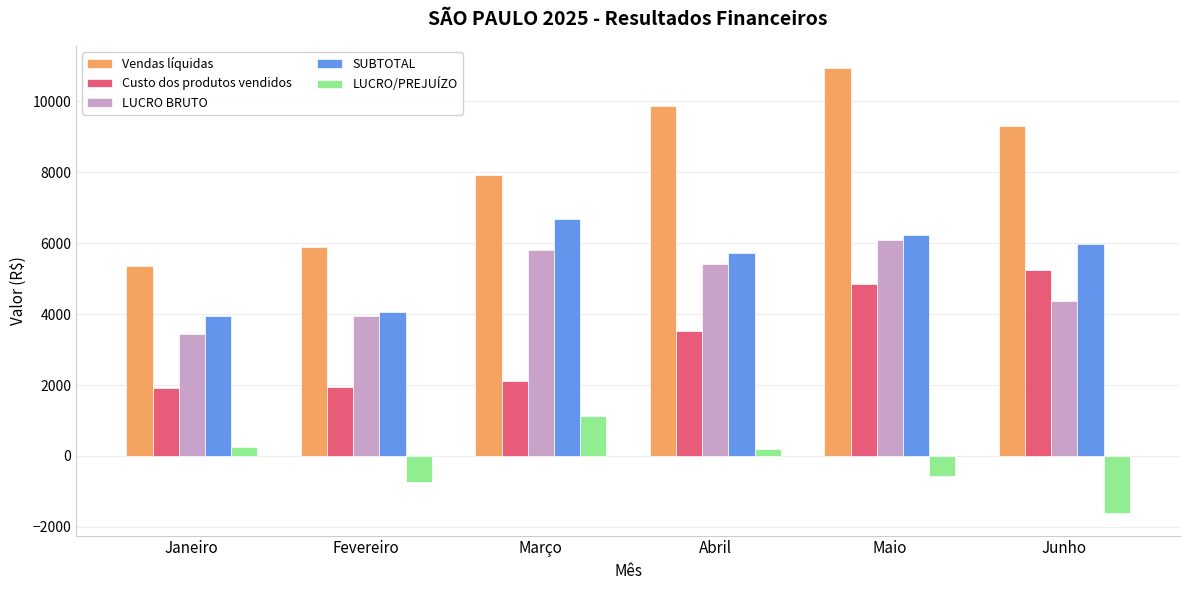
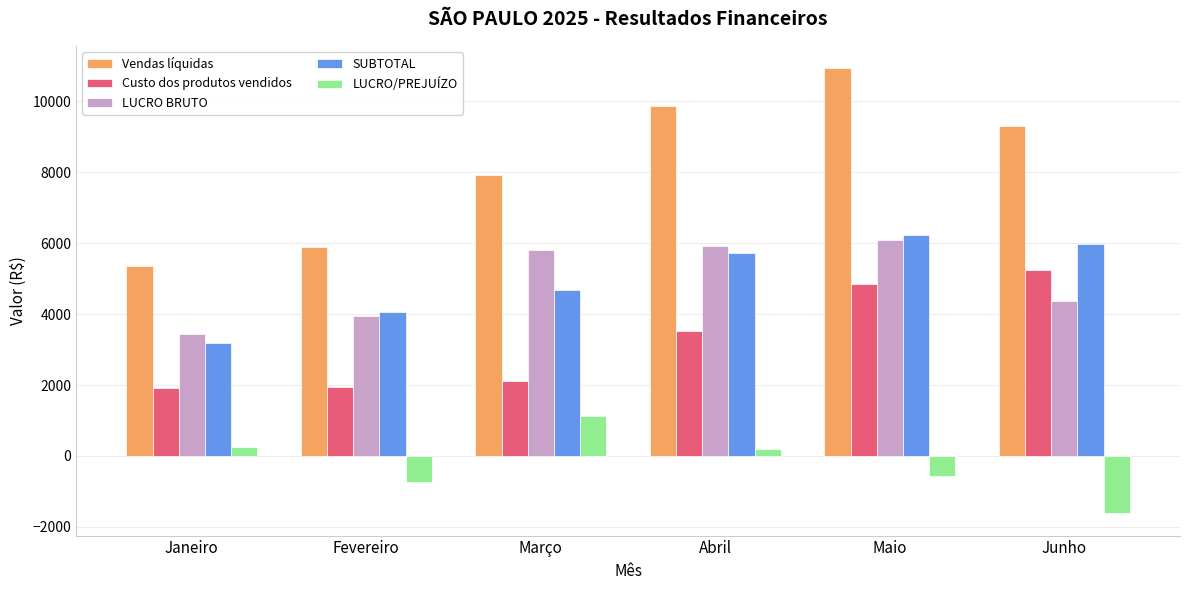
  {
    "Vendas líquidas": {
      "Janeiro": 5400,
      "Fevereiro": 5900,
      "Março": 7900,
      "Abril": 9900,
      "Maio": 10900,
      "Junho": 9300
    },
    "Custo dos produtos vendidos": {
      "Janeiro": 1900,
      "Fevereiro": 2000,
      "Março": 2100,
      "Abril": 3500,
      "Maio": 4800,
      "Junho": 5300
    },
    "LUCRO BRUTO": {
      "Janeiro": 3400,
      "Fevereiro": 3900,
      "Março": 5800,
-     "Abril": 5400,
+     "Abril": 5900,
      "Maio": 6100,
      "Junho": 4400
    },
    "SUBTOTAL": {
-     "Janeiro": 4000,
+     "Janeiro": 3200,
      "Fevereiro": 4100,
-     "Março": 6700,
+     "Março": 4700,
      "Abril": 5700,
      "Maio": 6200,
      "Junho": 6000
    },
    "LUCRO/PREJUÍZO": {
      "Janeiro": 200,
      "Fevereiro": -700,
      "Março": 1100,
      "Abril": 200,
      "Maio": -600,
      "Junho": -1600
    }
  }
